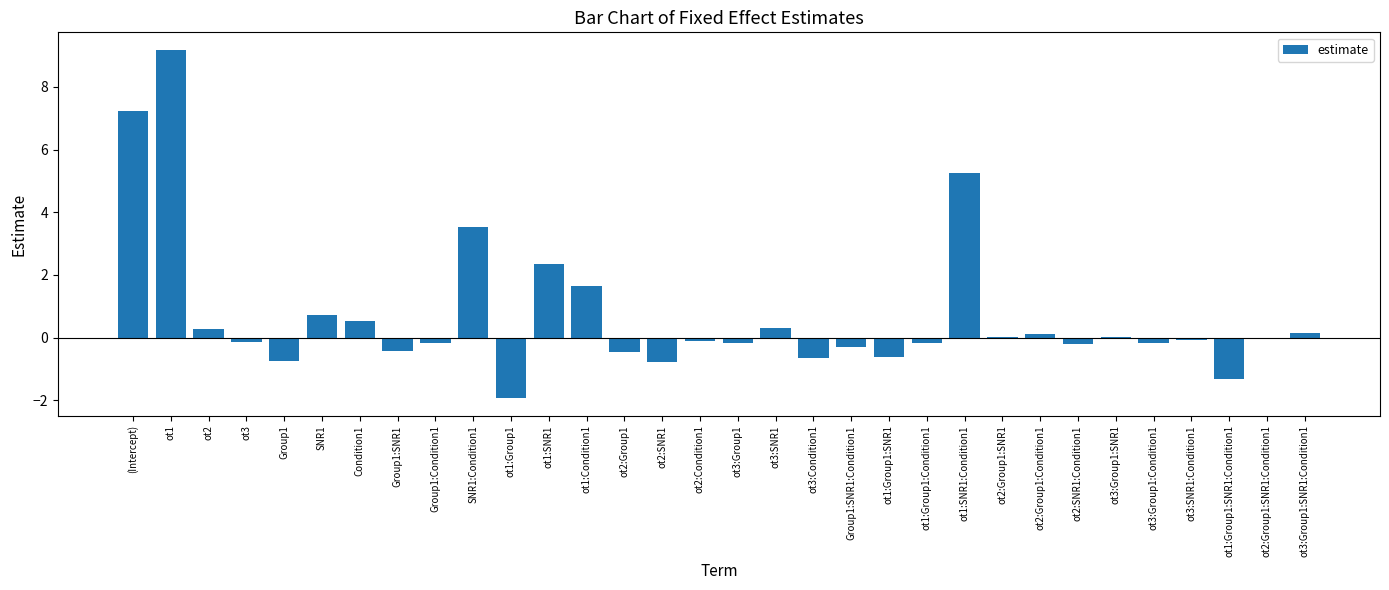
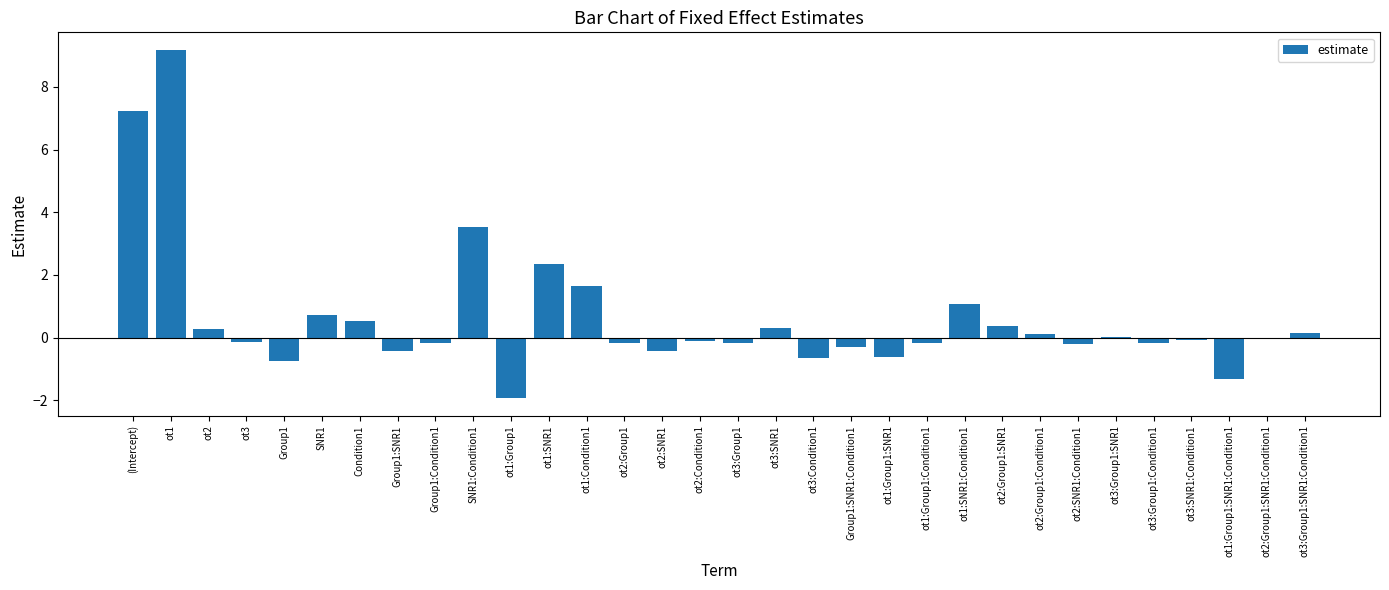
  {
    "(Intercept)": 7.2,
    "ot1": 9.2,
    "ot2": 0.3,
    "ot3": -0.1,
    "Group1": -0.7,
    "SNR1": 0.7,
    "Condition1": 0.5,
    "Group1:SNR1": -0.4,
    "Group1:Condition1": -0.2,
    "SNR1:Condition1": 3.5,
    "ot1:Group1": -1.9,
    "ot1:SNR1": 2.4,
    "ot1:Condition1": 1.6,
-   "ot2:Group1": -0.5,
-   "ot2:SNR1": -0.8,
+   "ot2:Group1": -0.2,
+   "ot2:SNR1": -0.4,
    "ot2:Condition1": -0.1,
    "ot3:Group1": -0.2,
    "ot3:SNR1": 0.3,
    "ot3:Condition1": -0.6,
    "Group1:SNR1:Condition1": -0.3,
    "ot1:Group1:SNR1": -0.6,
    "ot1:Group1:Condition1": -0.2,
-   "ot1:SNR1:Condition1": 5.3,
-   "ot2:Group1:SNR1": 0.0,
+   "ot1:SNR1:Condition1": 1.1,
+   "ot2:Group1:SNR1": 0.4,
    "ot2:Group1:Condition1": 0.1,
    "ot2:SNR1:Condition1": -0.2,
    "ot3:Group1:Condition1": -0.2,
    "ot1:Group1:SNR1:Condition1": -1.3,
    "ot3:Group1:SNR1:Condition1": 0.1
  }
